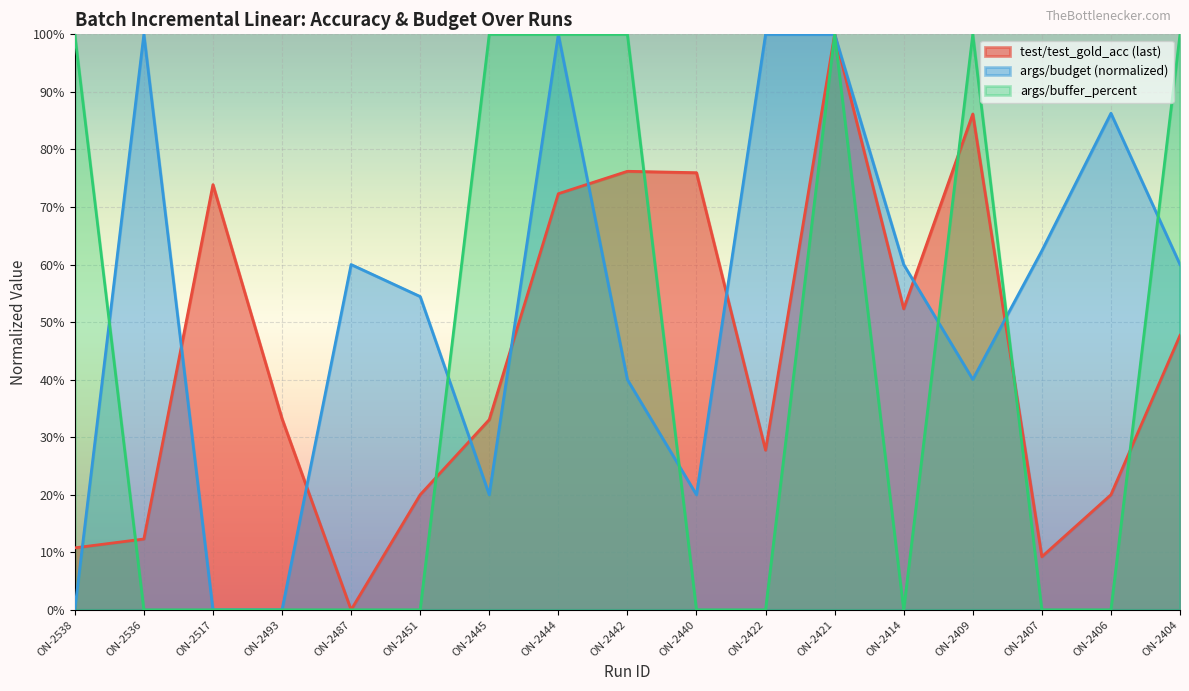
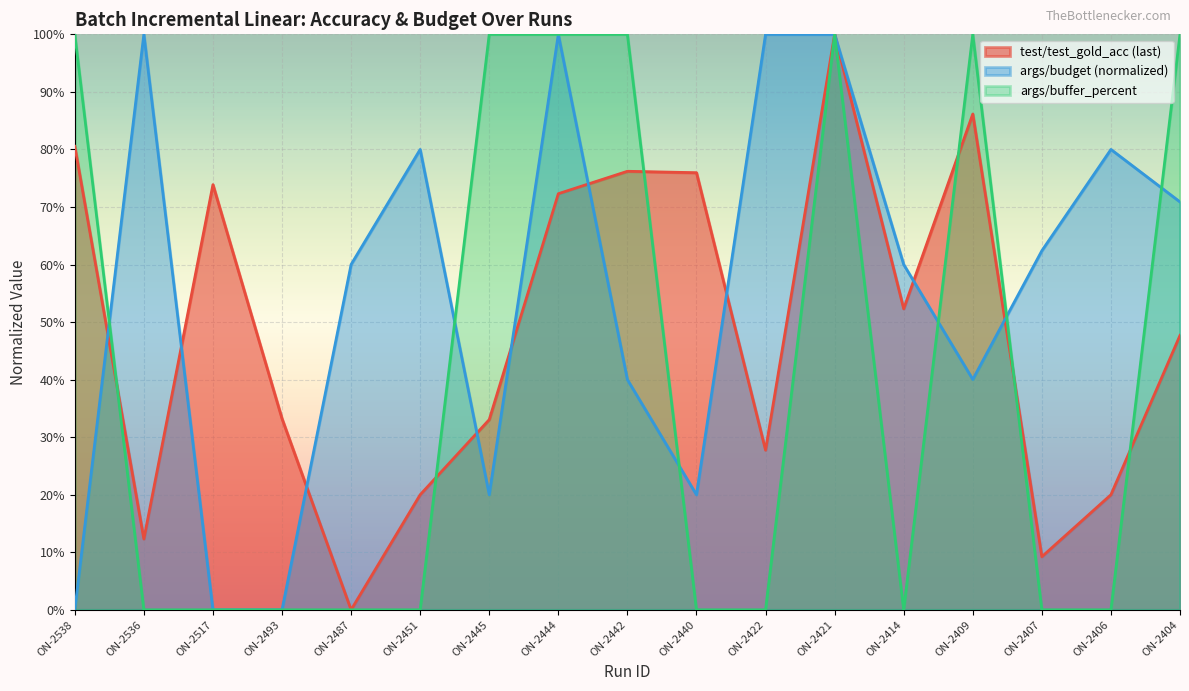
  {
    "test/test_gold_acc (last)": {
-     "ON-2538": "11%",
+     "ON-2538": "81%",
      "ON-2536": "12%",
      "ON-2517": "74%",
      "ON-2493": "33%",
      "ON-2451": "20%",
      "ON-2445": "33%",
      "ON-2444": "72%",
      "ON-2442": "76%",
      "ON-2440": "76%",
      "ON-2422": "28%",
      "ON-2414": "52%",
      "ON-2409": "86%",
      "ON-2407": "9%",
      "ON-2406": "20%",
      "ON-2404": "48%"
    },
    "args/budget (normalized)": {
      "ON-2538": "0%",
      "ON-2536": "100%",
      "ON-2487": "60%",
-     "ON-2451": "54%",
+     "ON-2451": "80%",
      "ON-2445": "20%",
      "ON-2442": "40%",
      "ON-2440": "20%",
      "ON-2422": "100%",
      "ON-2414": "60%",
      "ON-2409": "40%",
      "ON-2407": "62%",
-     "ON-2406": "86%",
-     "ON-2404": "60%"
+     "ON-2406": "80%",
+     "ON-2404": "71%"
    },
    "args/buffer_percent": {
      "ON-2538": "100%",
      "ON-2536": "0%",
      "ON-2451": "0%",
      "ON-2445": "100%",
      "ON-2442": "100%",
      "ON-2440": "0%",
      "ON-2422": "0%",
      "ON-2414": "0%",
      "ON-2409": "100%",
      "ON-2407": "0%",
      "ON-2406": "0%",
      "ON-2404": "100%"
    }
  }
